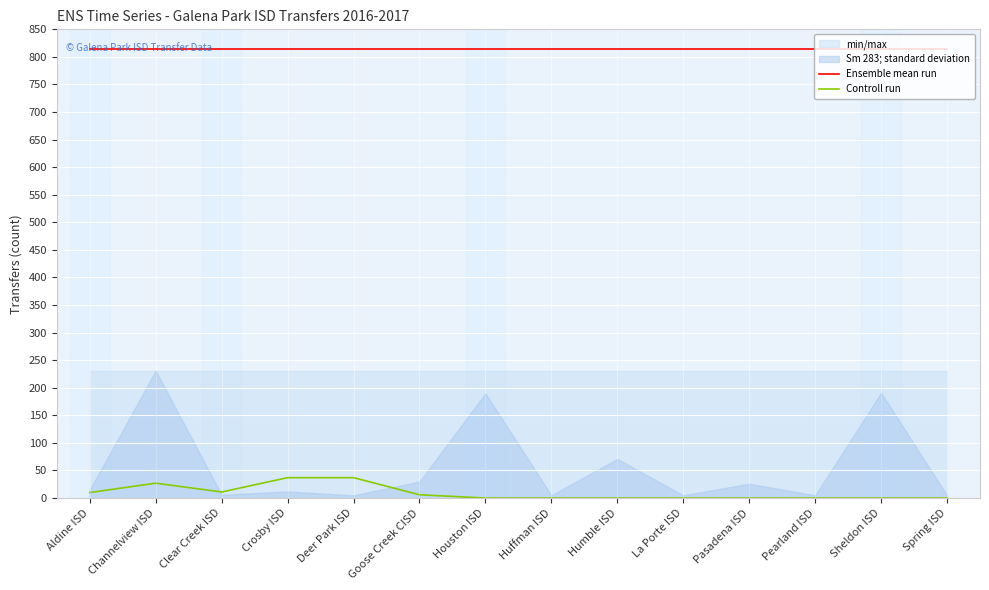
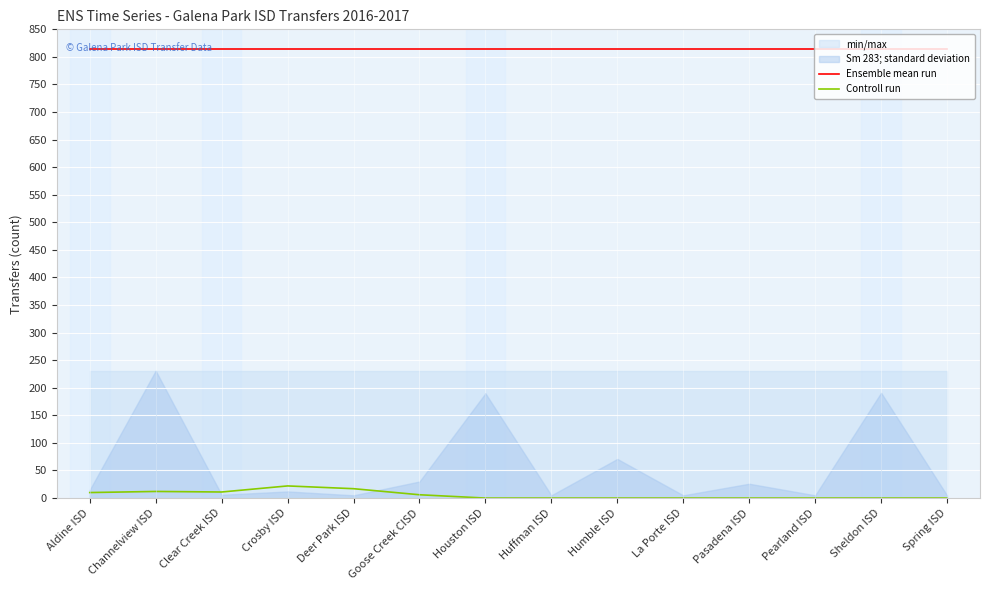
  {
    "Ensemble mean run": {
      "Aldine ISD": 820,
      "Channelview ISD": 820,
      "Clear Creek ISD": 820,
      "Crosby ISD": 820,
      "Deer Park ISD": 820,
      "Goose Creek CISD": 820,
      "Houston ISD": 820,
      "Huffman ISD": 820,
      "Humble ISD": 820,
      "La Porte ISD": 820,
      "Pasadena ISD": 820
    },
    "Controll run": {
      "Aldine ISD": 10,
-     "Channelview ISD": 30,
+     "Channelview ISD": 10,
      "Clear Creek ISD": 10,
-     "Crosby ISD": 40,
-     "Deer Park ISD": 40,
+     "Crosby ISD": 20,
+     "Deer Park ISD": 20,
      "Goose Creek CISD": 10
    }
  }
